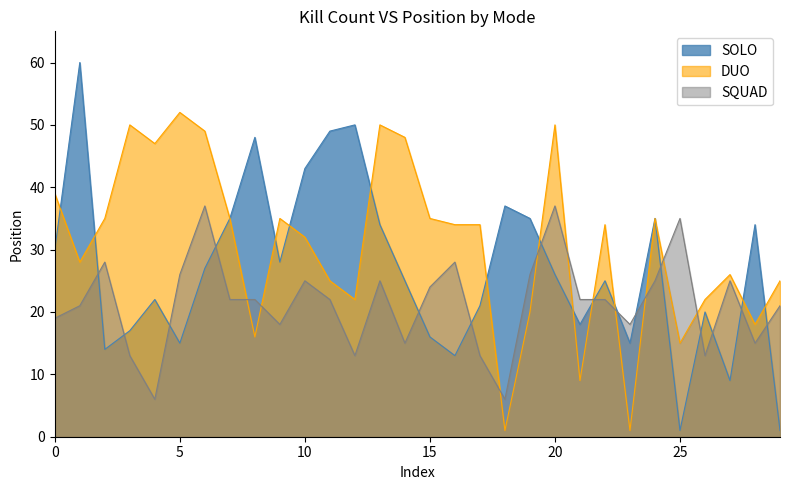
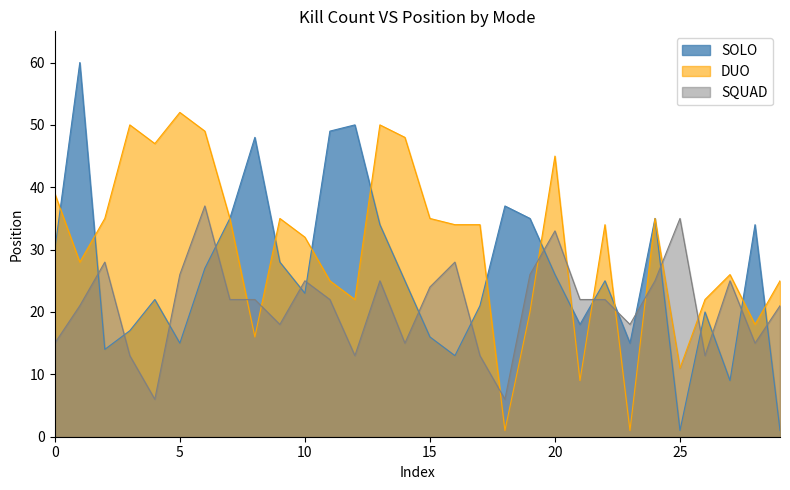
  {
    "SOLO": {
      "0": 30,
      "5": 15,
-     "10": 43,
+     "10": 23,
      "15": 16,
      "20": 26,
      "25": 1
    },
    "DUO": {
      "0": 39,
      "5": 52,
      "10": 32,
      "15": 35,
-     "20": 50,
-     "25": 15
+     "20": 45,
+     "25": 11
    },
    "SQUAD": {
-     "0": 19,
+     "0": 15,
      "5": 26,
      "10": 25,
      "15": 24,
-     "20": 37,
+     "20": 33,
      "25": 35
    }
  }
